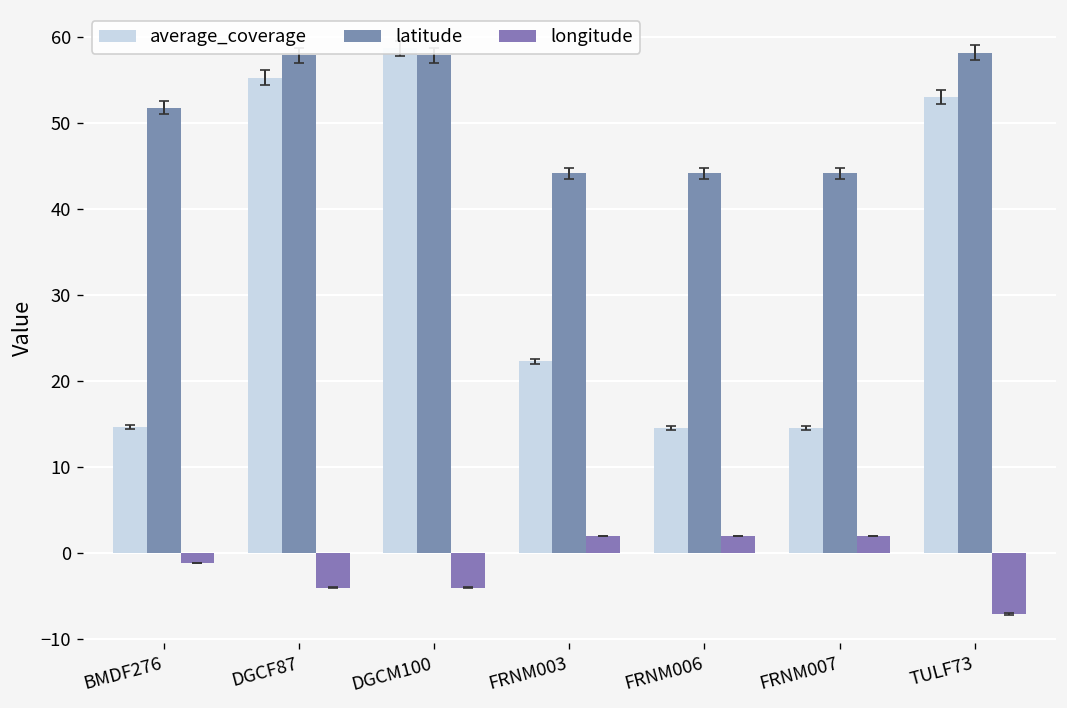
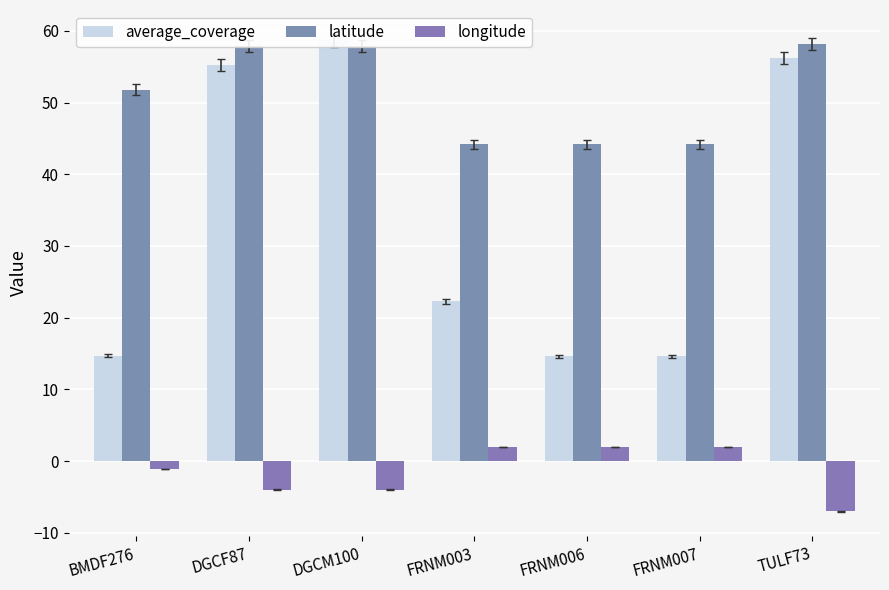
  {
    "average_coverage": {
      "BMDF276": 15,
      "DGCF87": 55,
      "FRNM003": 22,
      "FRNM006": 15,
      "FRNM007": 15,
-     "TULF73": 53
+     "TULF73": 56
    }
  }
